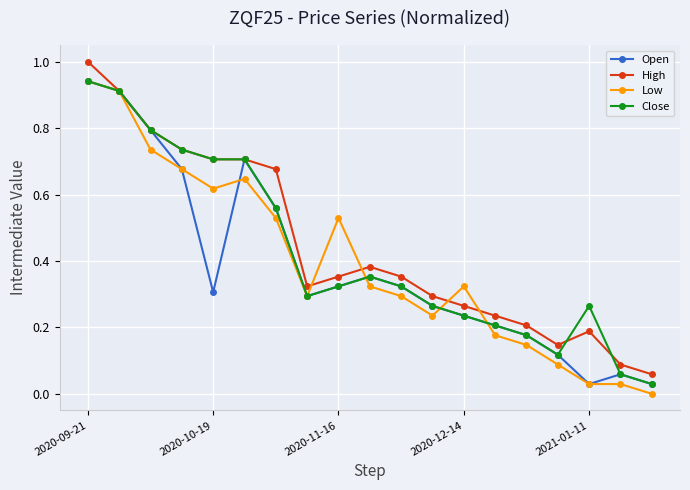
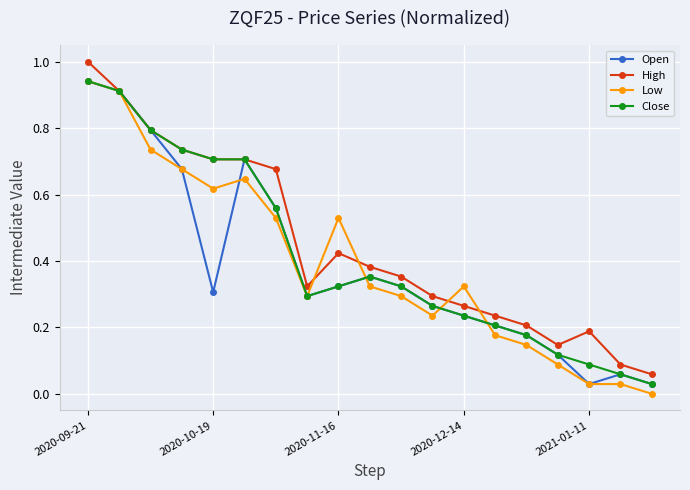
  {
    "Open": {
      "2020-10-19": 0.31
    },
    "High": {
      "2020-09-21": 1.00,
-     "2020-11-16": 0.35,
+     "2020-11-16": 0.42,
      "2020-12-14": 0.26,
      "2021-01-11": 0.19
    },
    "Low": {
      "2020-10-19": 0.62,
      "2020-11-16": 0.53,
      "2020-12-14": 0.32
    },
    "Close": {
-     "2021-01-11": 0.26
+     "2021-01-11": 0.09
    }
  }
